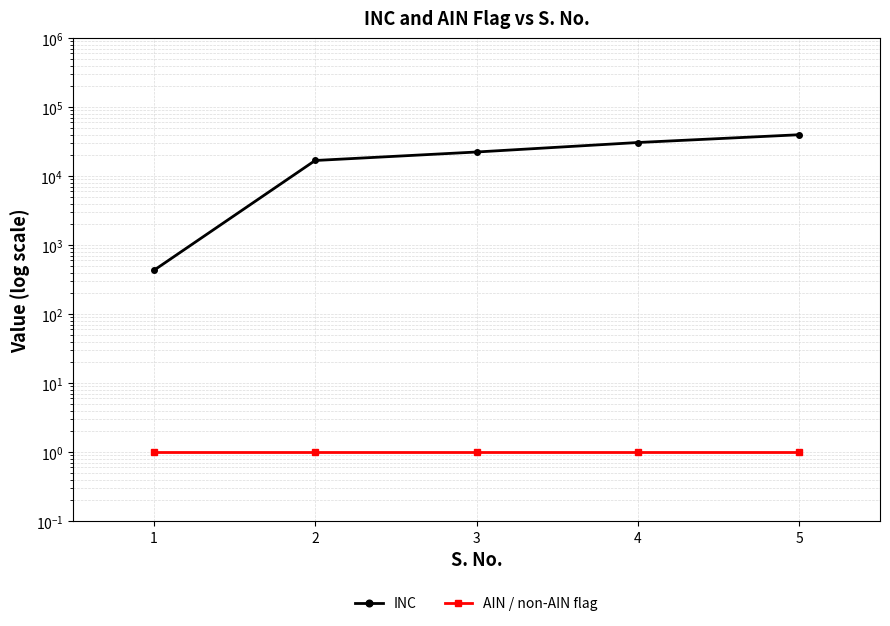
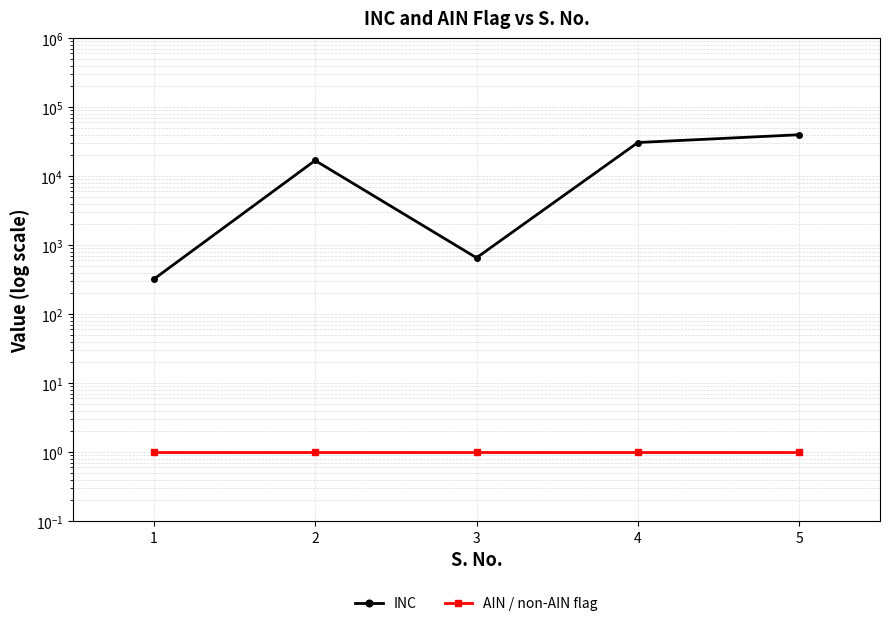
  {
    "INC": {
-     "1": 400,
+     "1": 300,
      "2": 17000,
-     "3": 22000,
+     "3": 700,
      "4": 30000,
      "5": 40000
    },
    "AIN / non-AIN flag": {
      "1": 1,
      "2": 1,
      "3": 1,
      "4": 1,
      "5": 1
    }
  }
